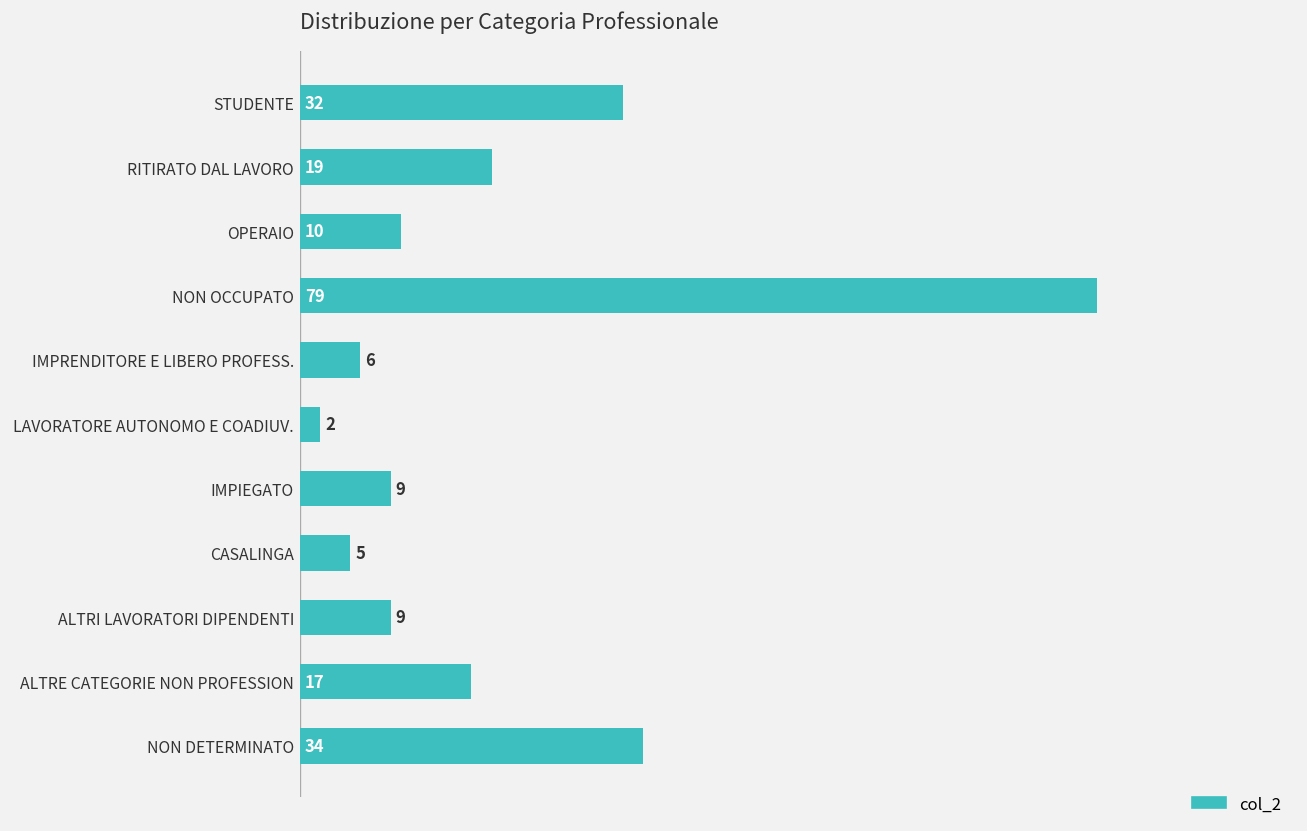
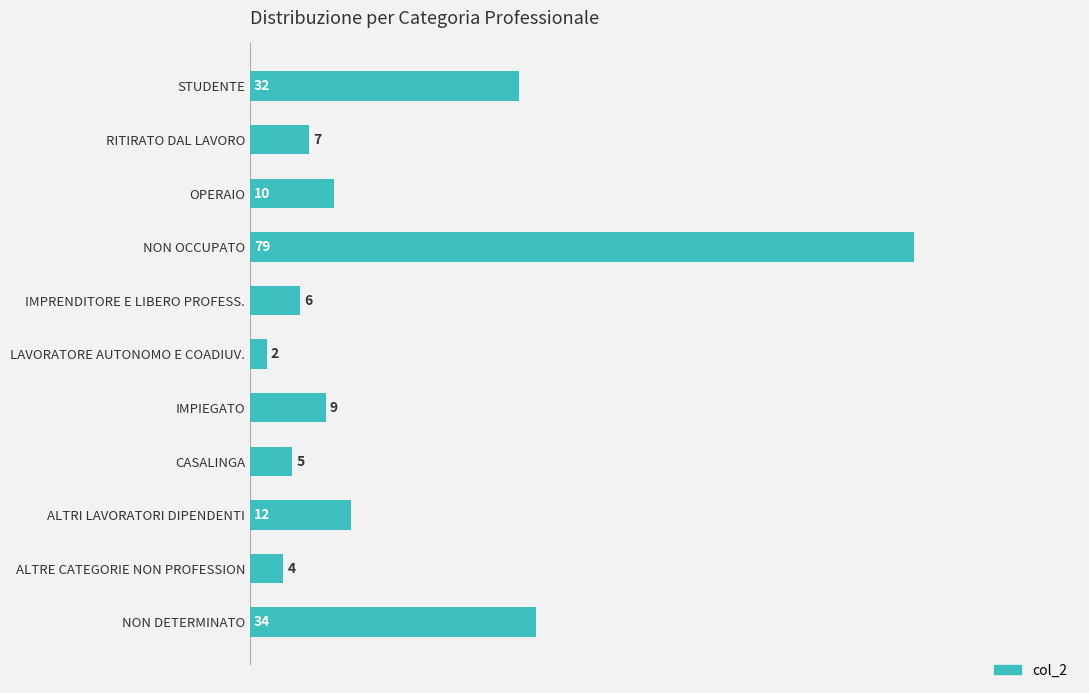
  {
    "STUDENTE": 32,
-   "RITIRATO DAL LAVORO": 19,
+   "RITIRATO DAL LAVORO": 7,
    "OPERAIO": 10,
    "NON OCCUPATO": 79,
    "IMPRENDITORE E LIBERO PROFESS.": 6,
    "LAVORATORE AUTONOMO E COADIUV.": 2,
    "IMPIEGATO": 9,
    "CASALINGA": 5,
-   "ALTRI LAVORATORI DIPENDENTI": 9,
-   "ALTRE CATEGORIE NON PROFESSION": 17,
+   "ALTRI LAVORATORI DIPENDENTI": 12,
+   "ALTRE CATEGORIE NON PROFESSION": 4,
    "NON DETERMINATO": 34
  }
